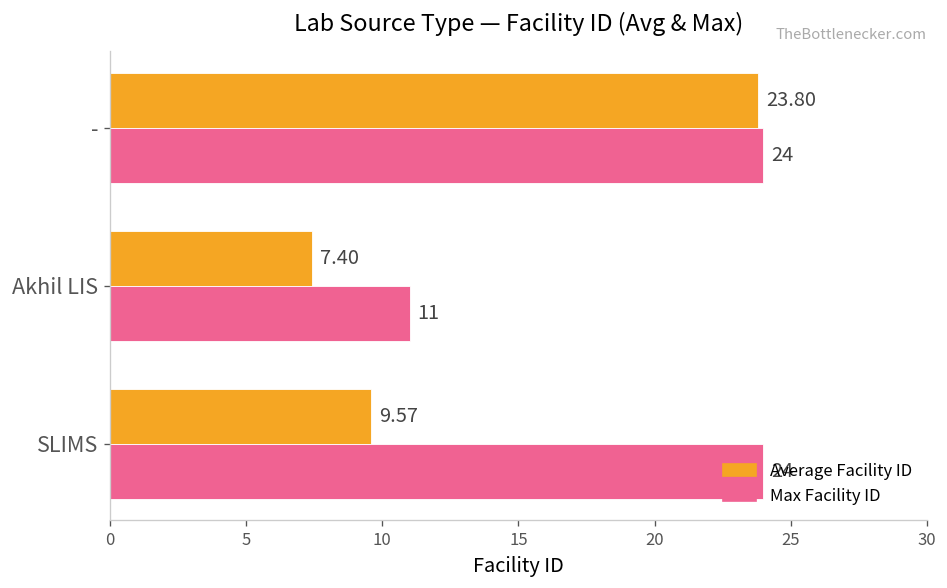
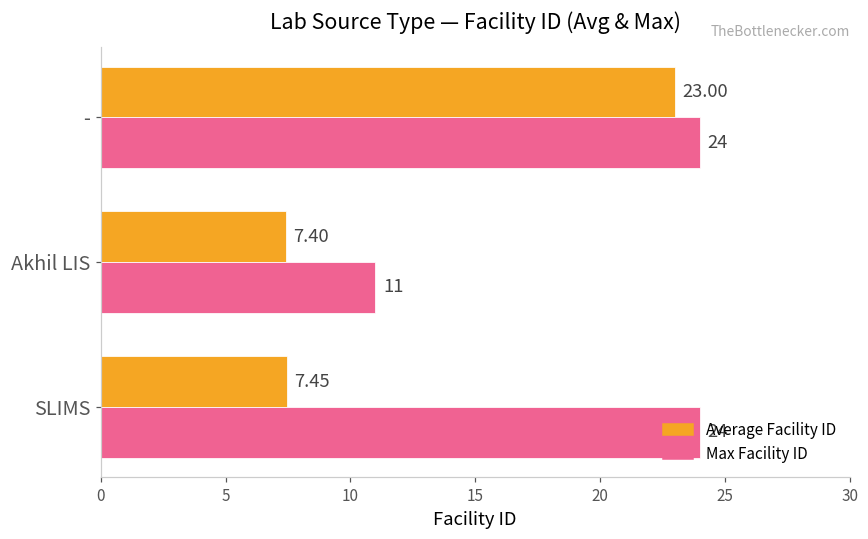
  {
    "Average Facility ID": {
-     "-": 23.80,
+     "-": 23.00,
      "Akhil LIS": 7.40,
-     "SLIMS": 9.57
+     "SLIMS": 7.45
    },
    "Max Facility ID": {
      "-": 24,
      "Akhil LIS": 11,
      "SLIMS": 24
    }
  }
